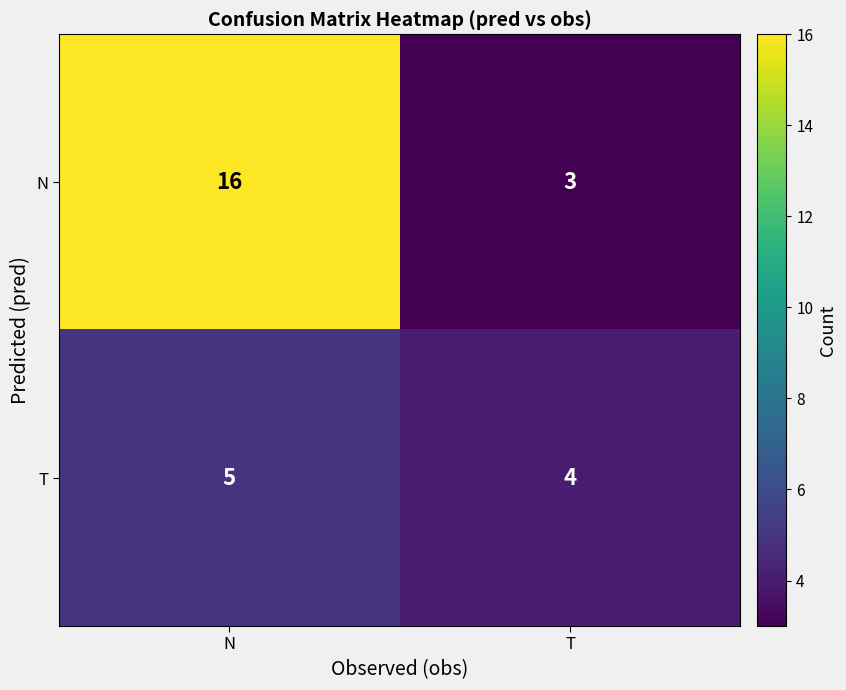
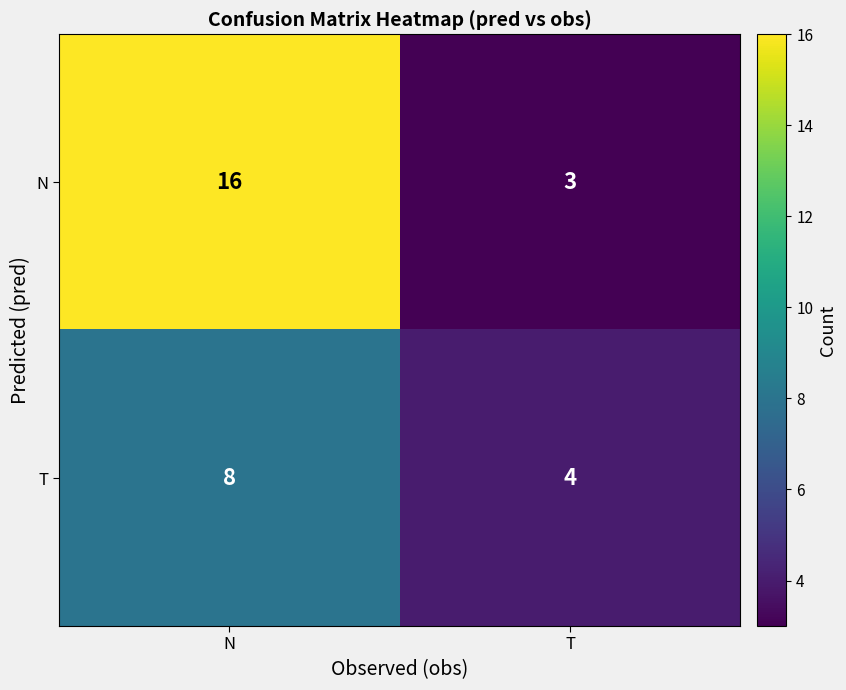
  {
    "N": {
      "N": 16,
      "T": 3
    },
    "T": {
-     "N": 5,
+     "N": 8,
      "T": 4
    }
  }
